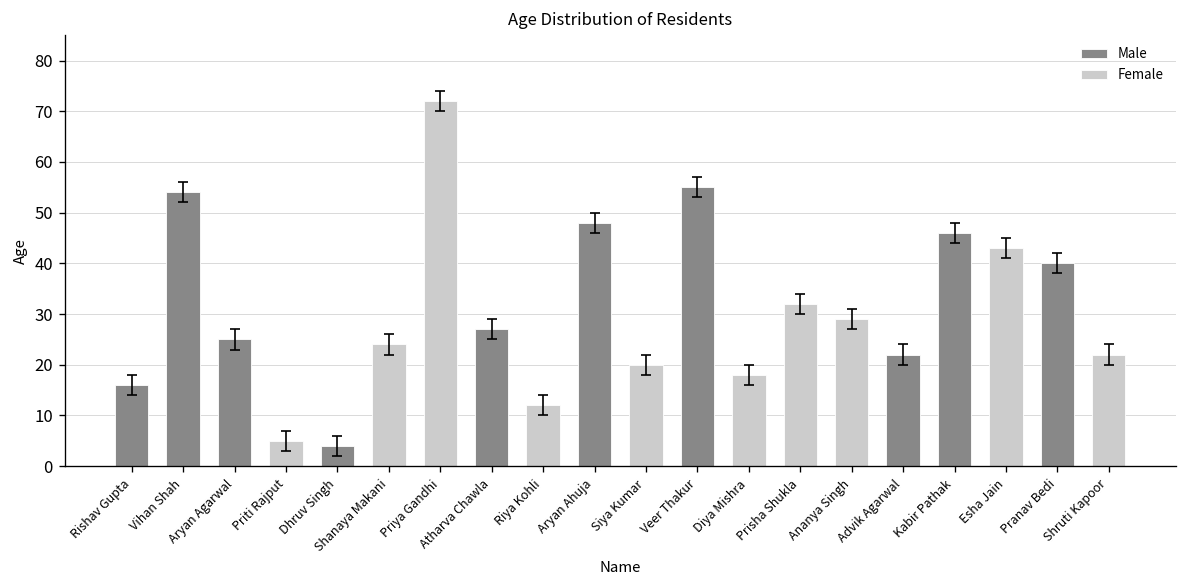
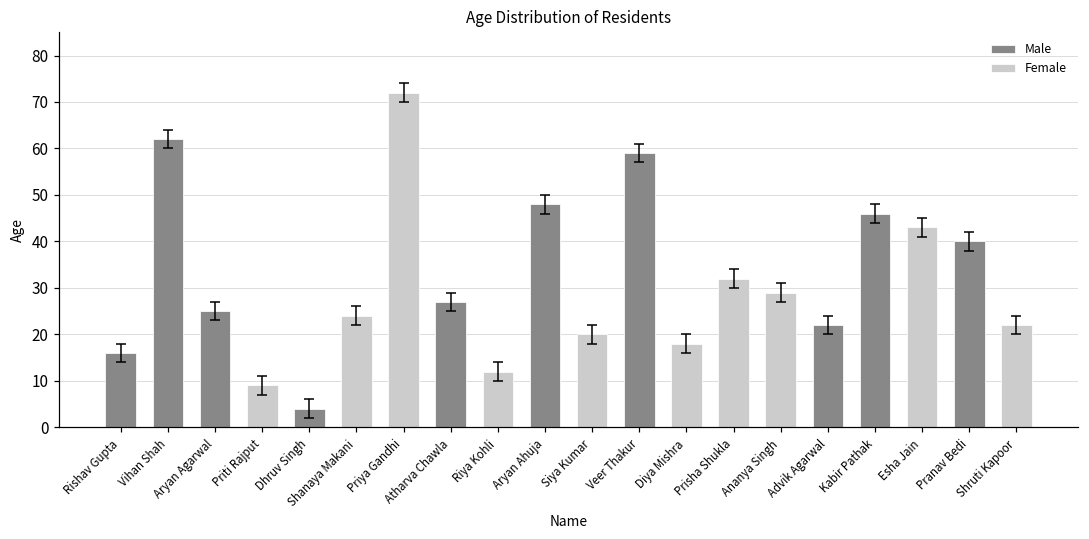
  {
    "Male": {
      "Rishav Gupta": 16,
-     "Vihan Shah": 54,
+     "Vihan Shah": 62,
      "Aryan Agarwal": 25,
      "Dhruv Singh": 4,
      "Atharva Chawla": 27,
      "Aryan Ahuja": 48,
-     "Veer Thakur": 55,
+     "Veer Thakur": 59,
      "Advik Agarwal": 22,
      "Kabir Pathak": 46,
      "Pranav Bedi": 40
    },
    "Female": {
-     "Priti Rajput": 5,
+     "Priti Rajput": 9,
      "Shanaya Makani": 24,
      "Priya Gandhi": 72,
      "Riya Kohli": 12,
      "Siya Kumar": 20,
      "Diya Mishra": 18,
      "Prisha Shukla": 32,
      "Ananya Singh": 29,
      "Esha Jain": 43,
      "Shruti Kapoor": 22
    }
  }
